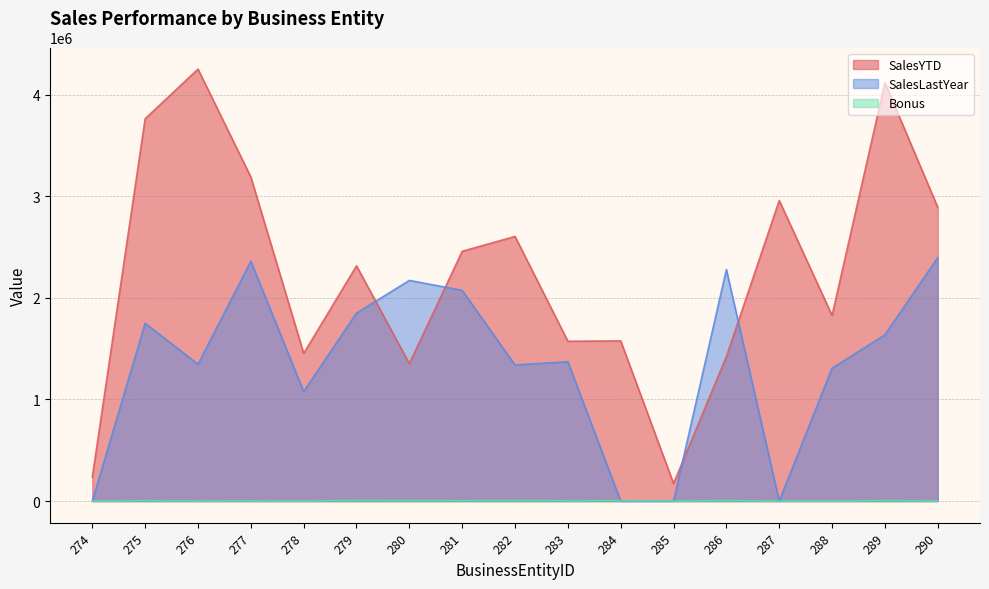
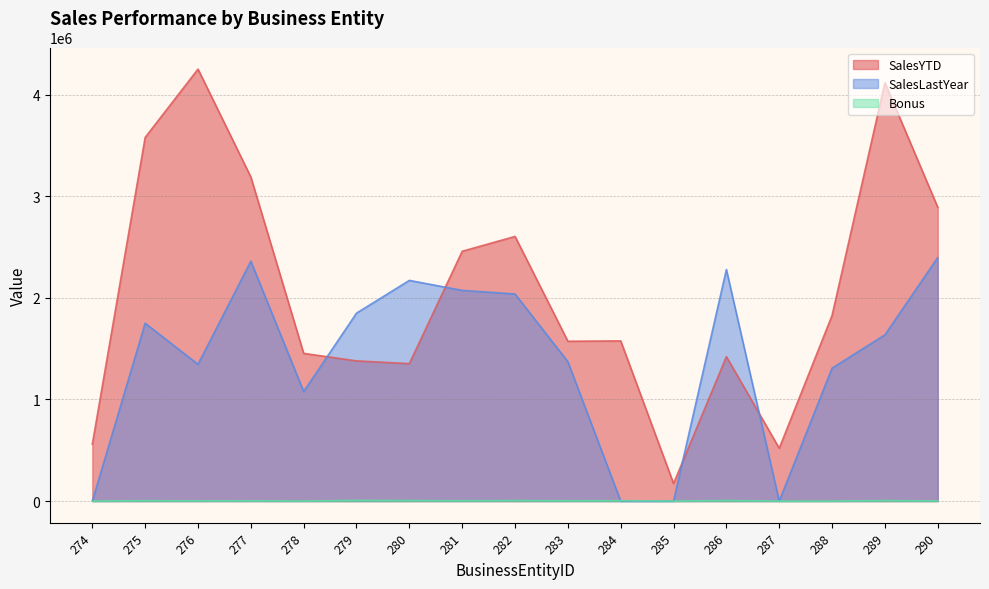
  {
    "SalesYTD": {
-     "274": 240000,
-     "275": 3760000,
+     "274": 560000,
+     "275": 3580000,
      "276": 4250000,
      "277": 3190000,
      "278": 1450000,
-     "279": 2320000,
+     "279": 1380000,
      "280": 1350000,
      "281": 2460000,
      "282": 2600000,
      "283": 1570000,
      "284": 1580000,
      "285": 170000,
      "286": 1420000,
-     "287": 2960000,
+     "287": 520000,
      "288": 1830000,
      "290": 2890000
    },
    "SalesLastYear": {
      "275": 1750000,
      "276": 1350000,
      "277": 2360000,
      "278": 1080000,
      "279": 1850000,
      "280": 2170000,
      "281": 2070000,
-     "282": 1340000,
+     "282": 2040000,
      "283": 1370000,
      "286": 2280000,
      "288": 1310000,
      "289": 1640000,
      "290": 2400000
    },
    "Bonus": {
      "275": 0,
      "276": 0,
      "277": 0,
      "278": 0,
      "279": 10000,
      "280": 10000,
      "281": 0,
      "282": 10000,
      "283": 0,
      "286": 10000,
      "288": 0,
      "289": 10000,
      "290": 0
    }
  }
